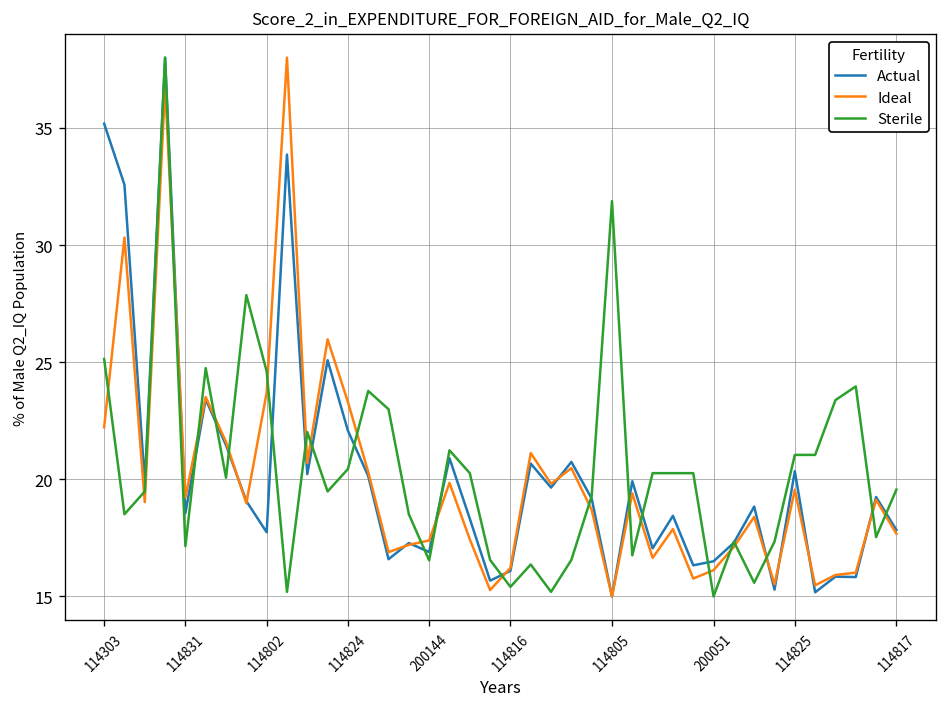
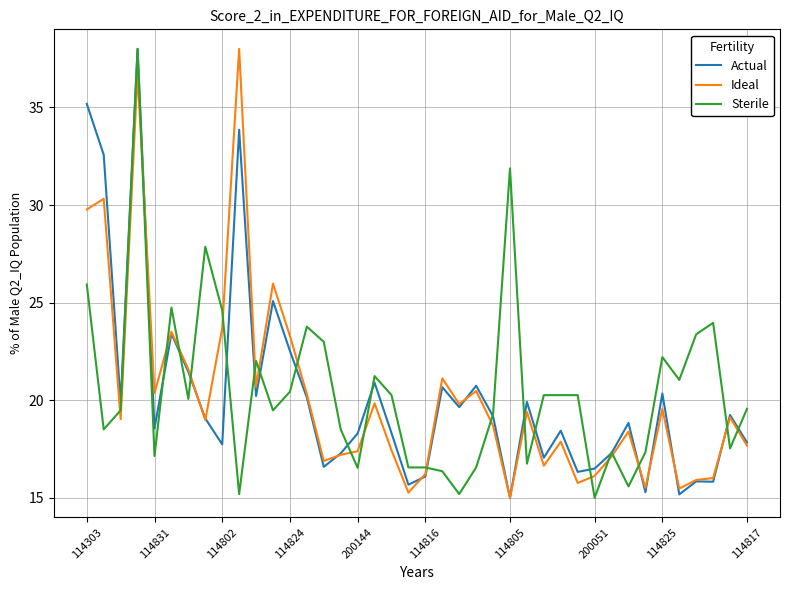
  {
    "Actual": {
      "114303": 35.2,
      "114831": 18.6,
      "114802": 17.7,
-     "114824": 22.1,
-     "200144": 16.9,
+     "114824": 22.5,
+     "200144": 18.3,
      "200051": 16.5,
      "114825": 20.3,
      "114817": 17.8
    },
    "Ideal": {
-     "114303": 22.2,
-     "114831": 19.2,
+     "114303": 29.8,
+     "114831": 20.4,
      "114802": 23.7,
      "114824": 23.3,
      "200144": 17.4,
      "200051": 16.1,
      "114825": 19.6,
      "114817": 17.7
    },
    "Sterile": {
-     "114303": 25.1,
+     "114303": 25.9,
      "114831": 17.1,
      "114802": 24.6,
      "114824": 20.4,
      "200144": 16.5,
-     "114816": 15.4,
+     "114816": 16.6,
      "114805": 31.9,
      "200051": 15.0,
-     "114825": 21.0,
+     "114825": 22.2,
      "114817": 19.6
    }
  }
